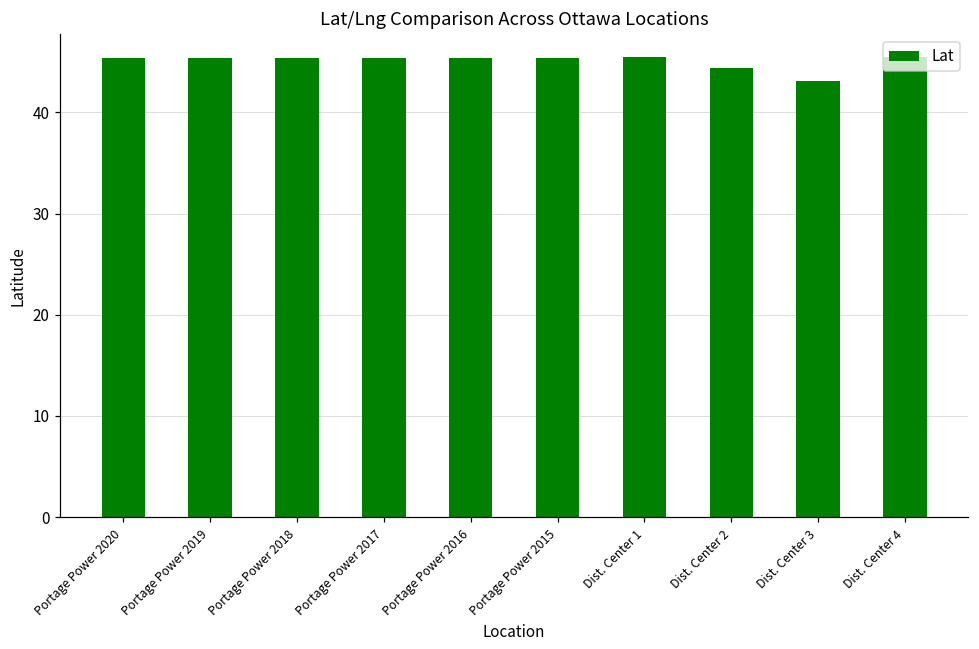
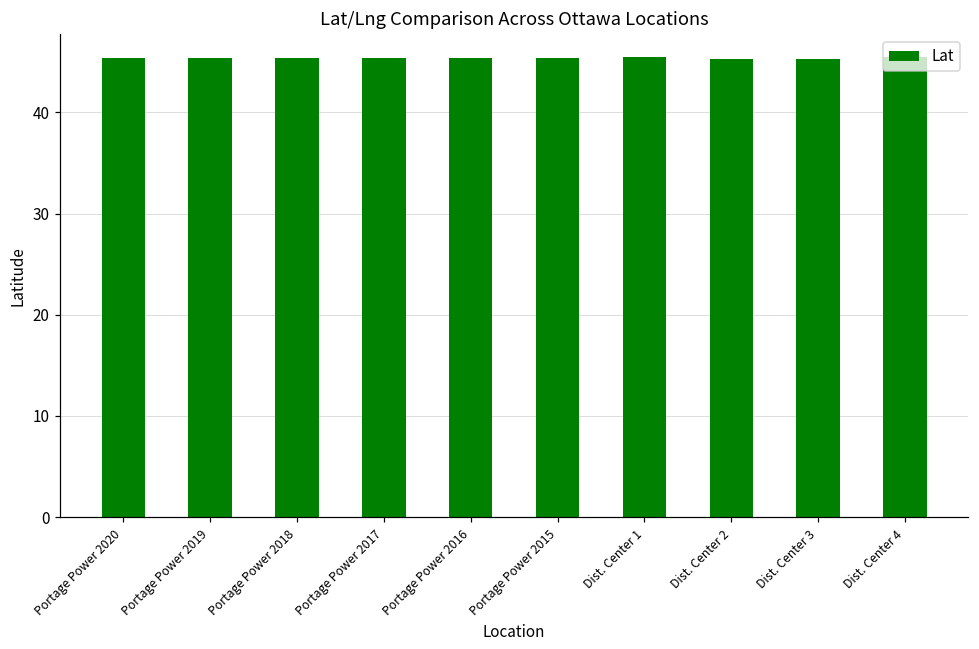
  {
    "Portage Power 2020": 45,
    "Portage Power 2019": 45,
    "Portage Power 2018": 45,
    "Portage Power 2017": 45,
    "Portage Power 2016": 45,
    "Portage Power 2015": 45,
    "Dist. Center 1": 45,
-   "Dist. Center 2": 44,
-   "Dist. Center 3": 43
+   "Dist. Center 2": 45,
+   "Dist. Center 3": 45
  }
